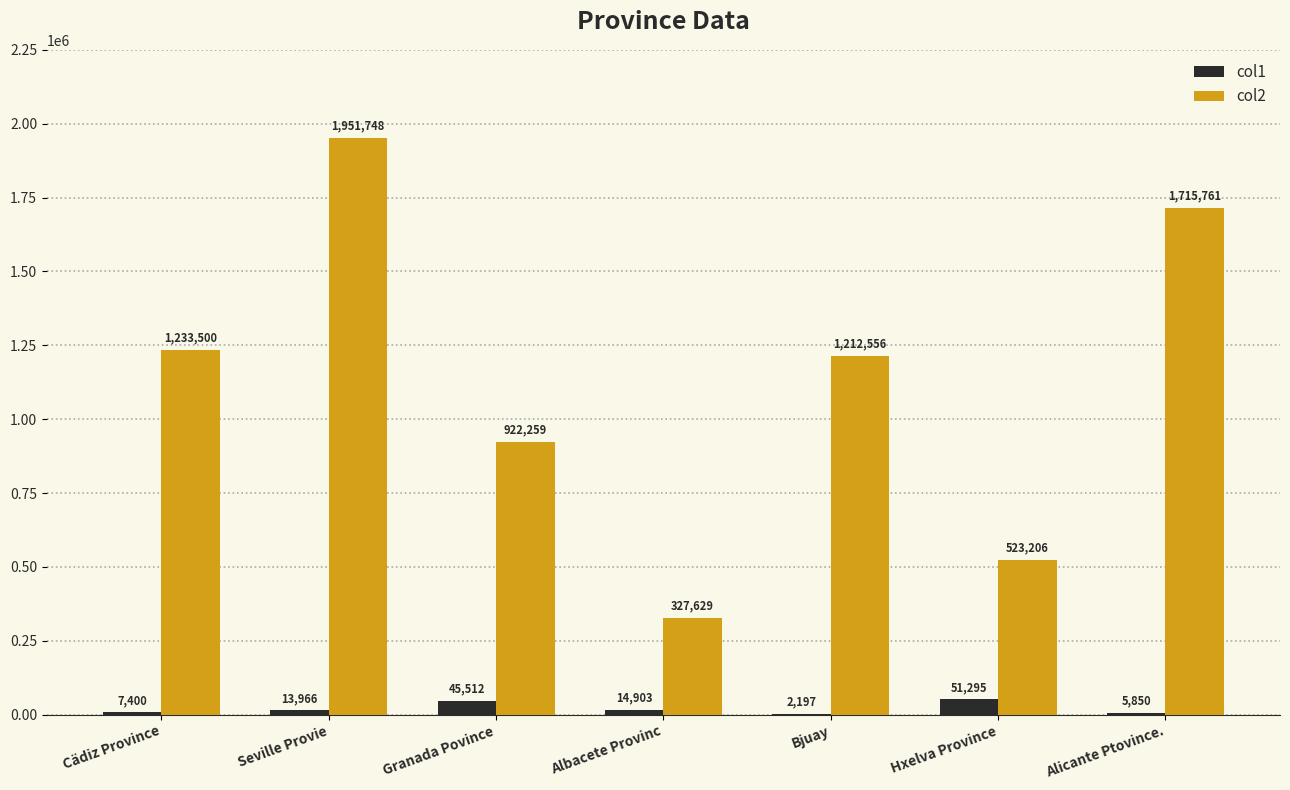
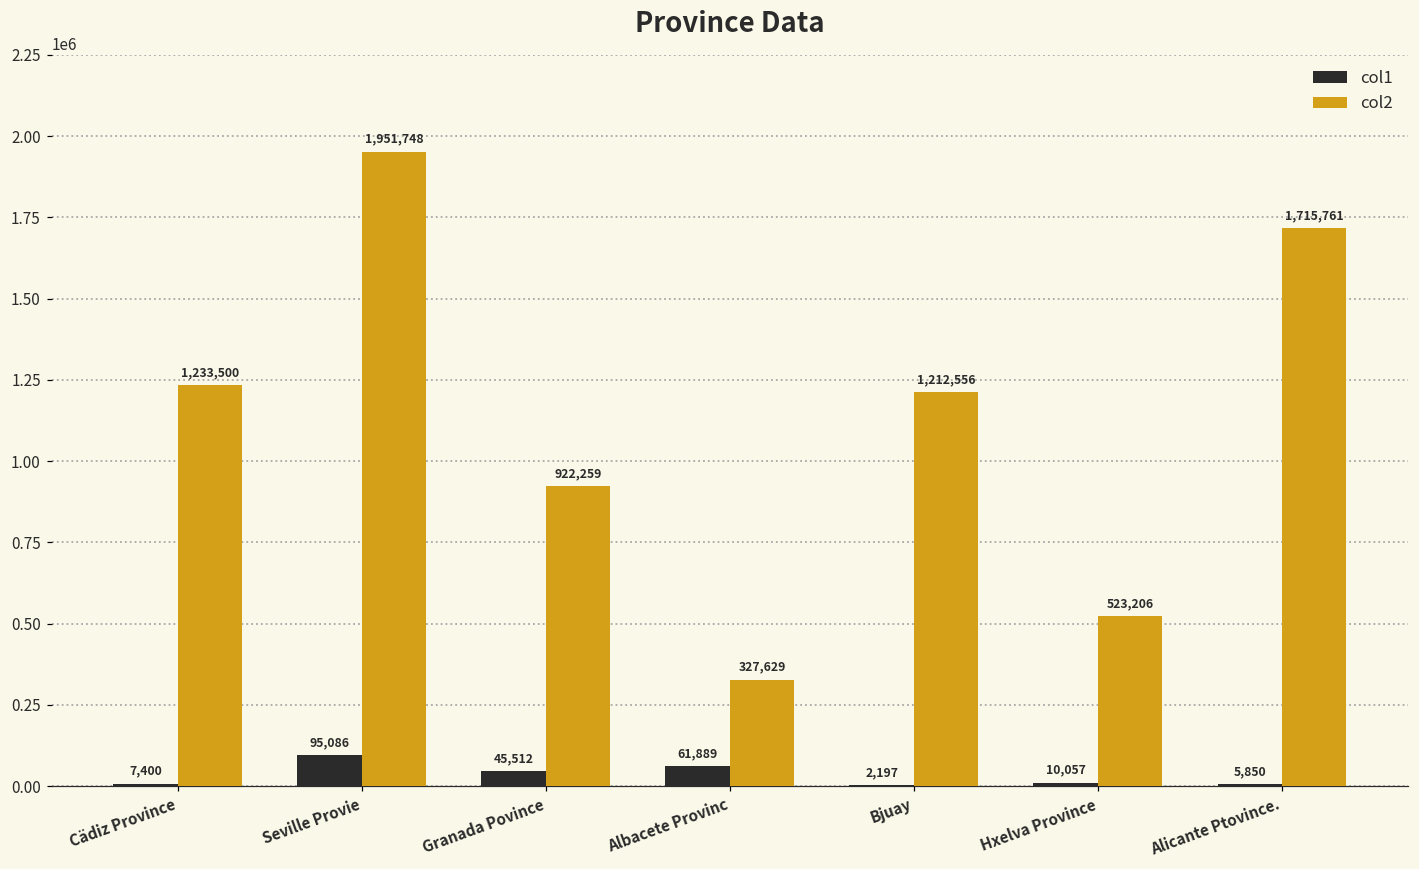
  {
    "col1": {
      "Cädiz Province": "7,400",
-     "Seville Provie": "13,966",
+     "Seville Provie": "95,086",
      "Granada Povince": "45,512",
-     "Albacete Provinc": "14,903",
+     "Albacete Provinc": "61,889",
      "Bjuay": "2,197",
-     "Hxelva Province": "51,295",
+     "Hxelva Province": "10,057",
      "Alicante Ptovince.": "5,850"
    },
    "col2": {
      "Cädiz Province": "1,233,500",
      "Seville Provie": "1,951,748",
      "Granada Povince": "922,259",
      "Albacete Provinc": "327,629",
      "Bjuay": "1,212,556",
      "Hxelva Province": "523,206",
      "Alicante Ptovince.": "1,715,761"
    }
  }
